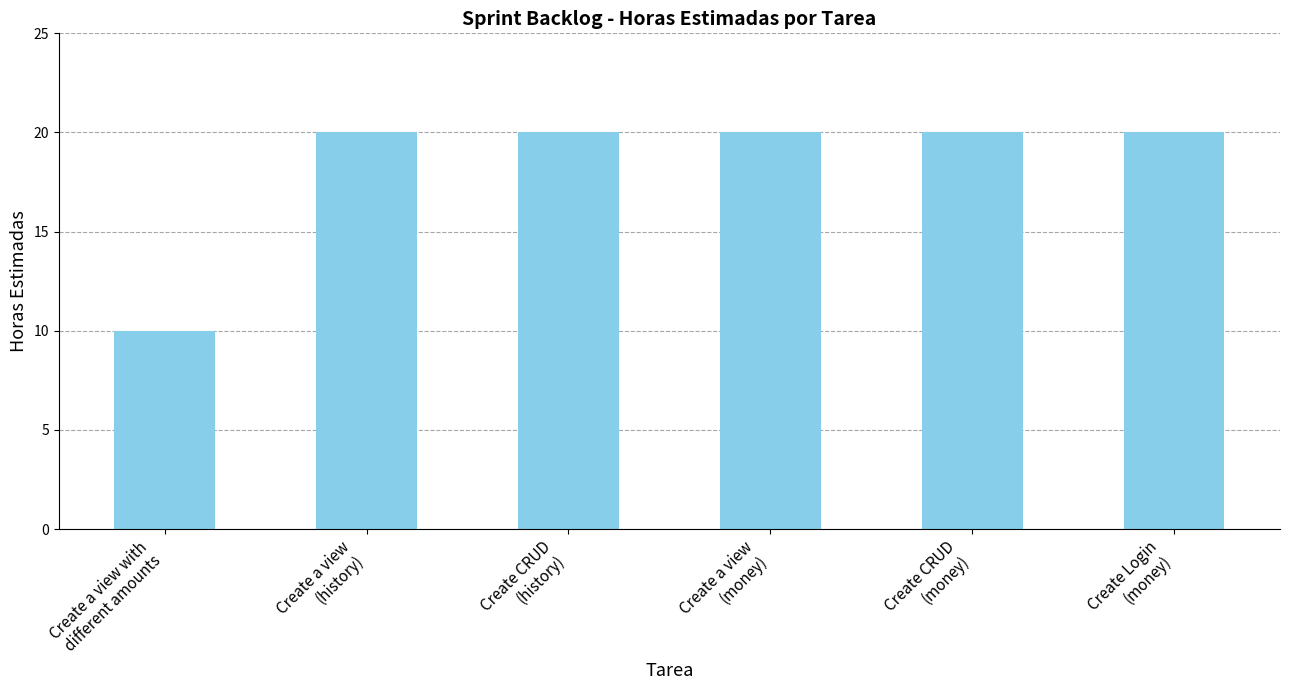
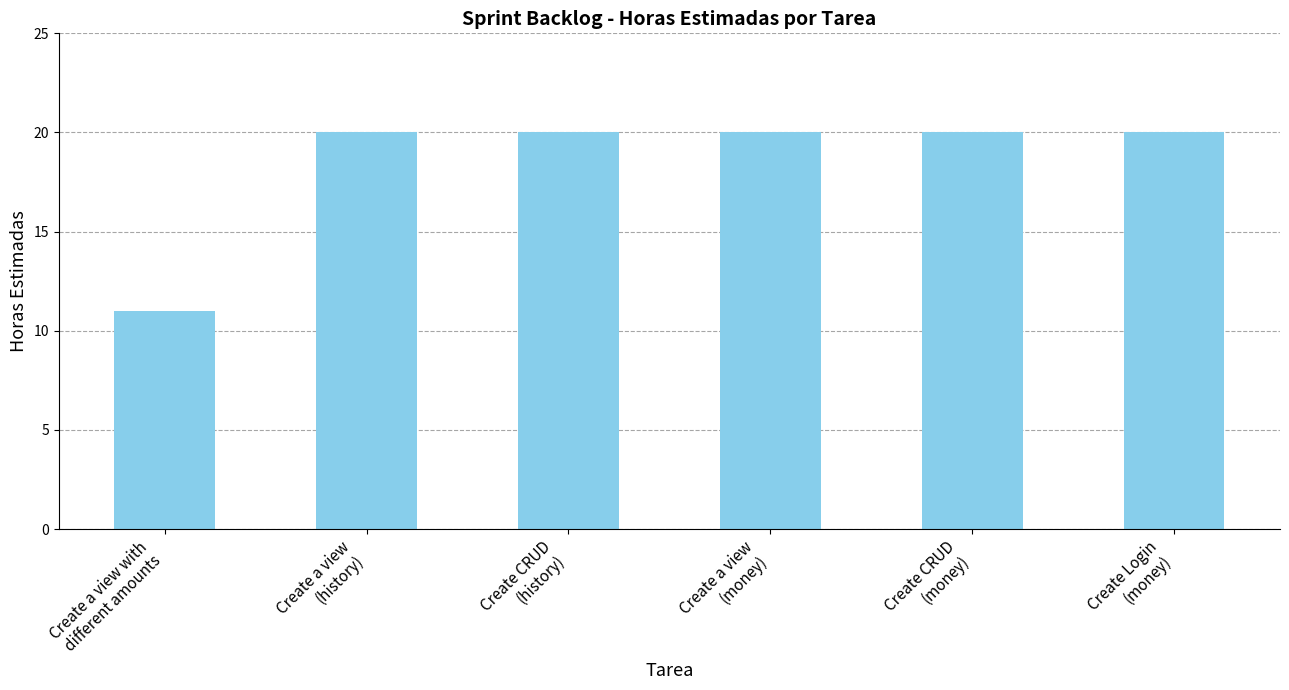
  {
-   "Create a view with different amounts": 10,
+   "Create a view with different amounts": 11,
    "Create a view (history)": 20,
    "Create CRUD (history)": 20,
    "Create a view (money)": 20,
    "Create CRUD (money)": 20,
    "Create Login (money)": 20
  }
